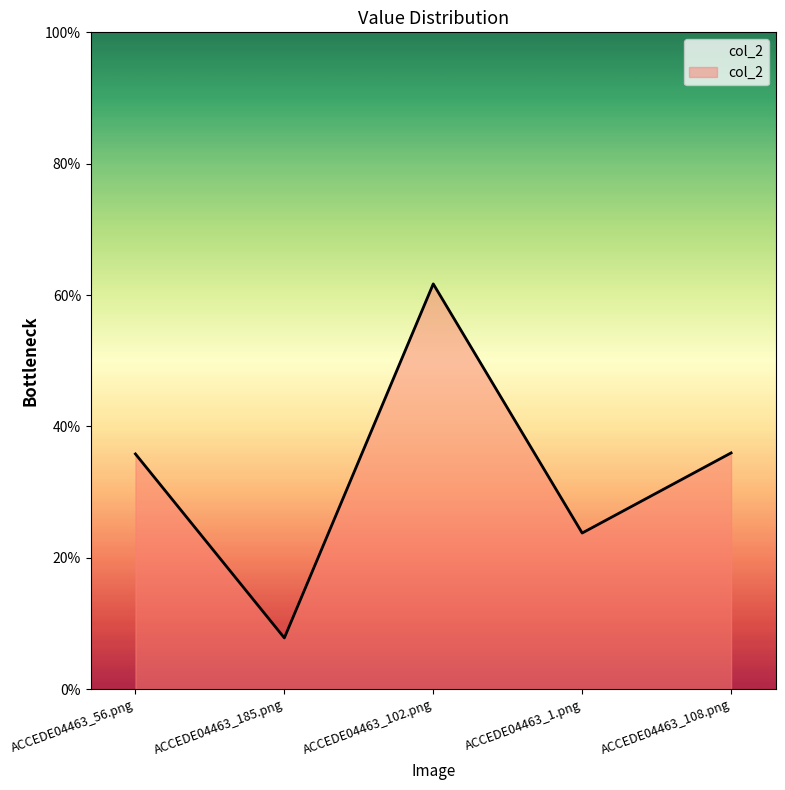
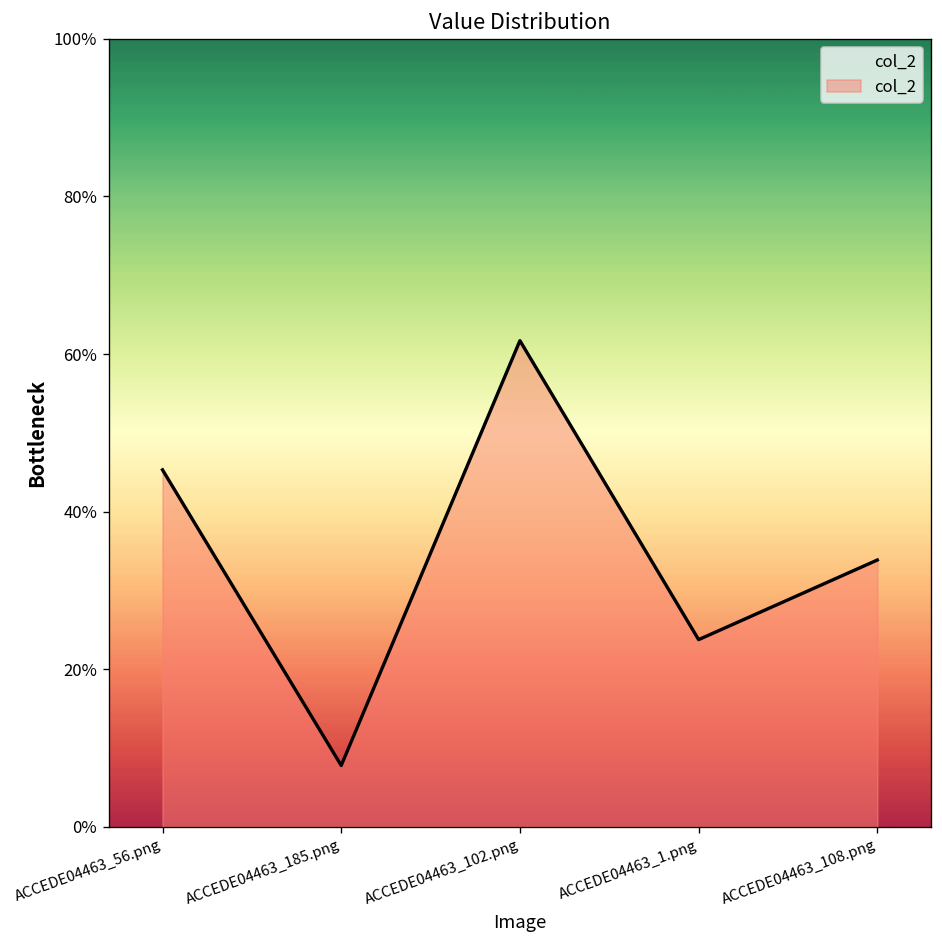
  {
-   "ACCEDE04463_56.png": "36%",
+   "ACCEDE04463_56.png": "45%",
    "ACCEDE04463_185.png": "8%",
    "ACCEDE04463_102.png": "62%",
    "ACCEDE04463_1.png": "24%",
-   "ACCEDE04463_108.png": "36%"
+   "ACCEDE04463_108.png": "34%"
  }
